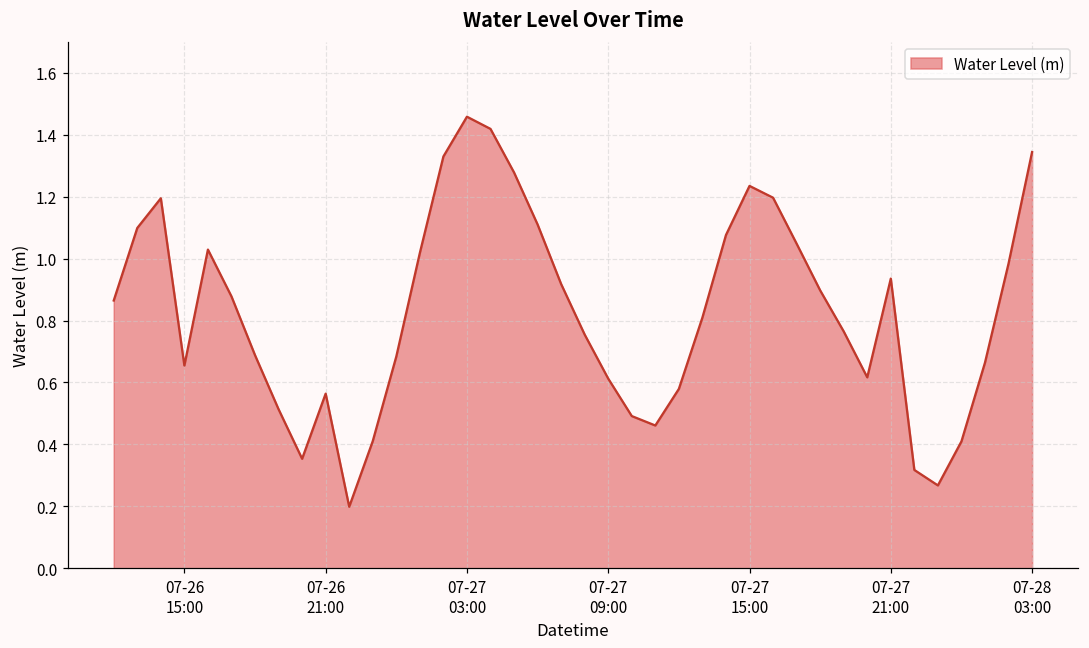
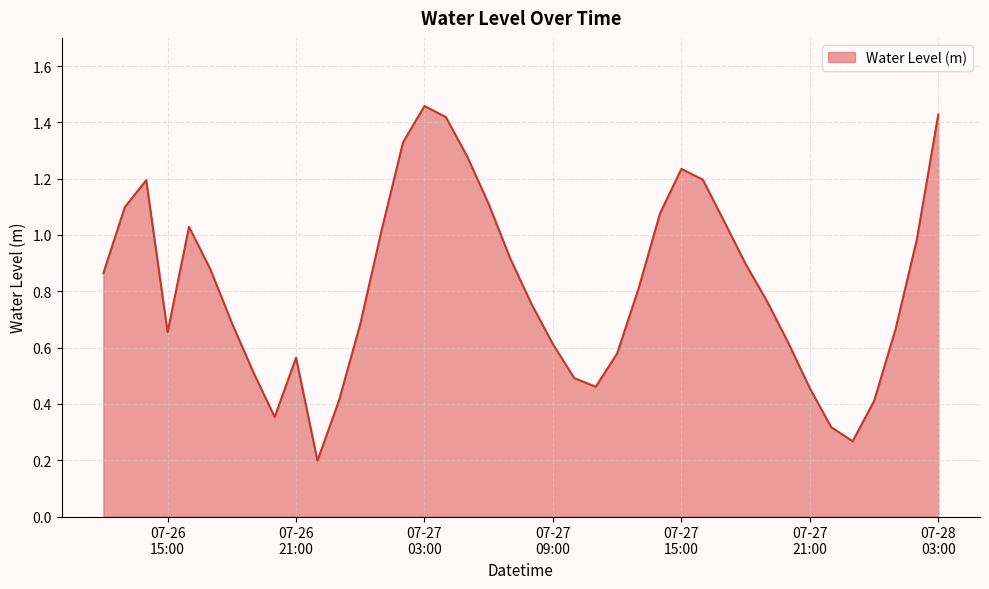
  {
    "07-26 15:00": 0.65,
    "07-26 21:00": 0.56,
    "07-27 03:00": 1.46,
    "07-27 09:00": 0.61,
    "07-27 15:00": 1.23,
-   "07-27 21:00": 0.94,
-   "07-28 03:00": 1.34
+   "07-27 21:00": 0.46,
+   "07-28 03:00": 1.43
  }
